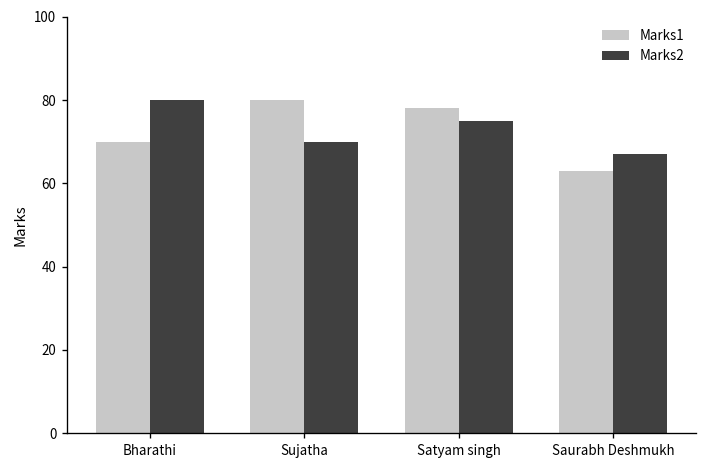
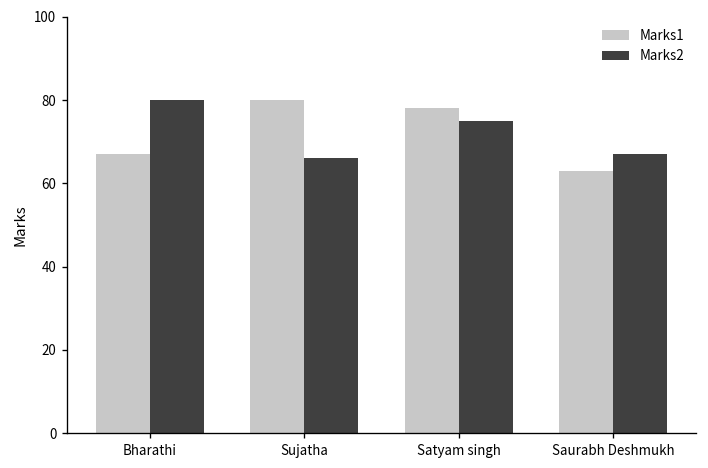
  {
    "Marks1": {
-     "Bharathi": 70,
+     "Bharathi": 67,
      "Sujatha": 80,
      "Satyam singh": 78,
      "Saurabh Deshmukh": 63
    },
    "Marks2": {
      "Bharathi": 80,
-     "Sujatha": 70,
+     "Sujatha": 66,
      "Satyam singh": 75,
      "Saurabh Deshmukh": 67
    }
  }
